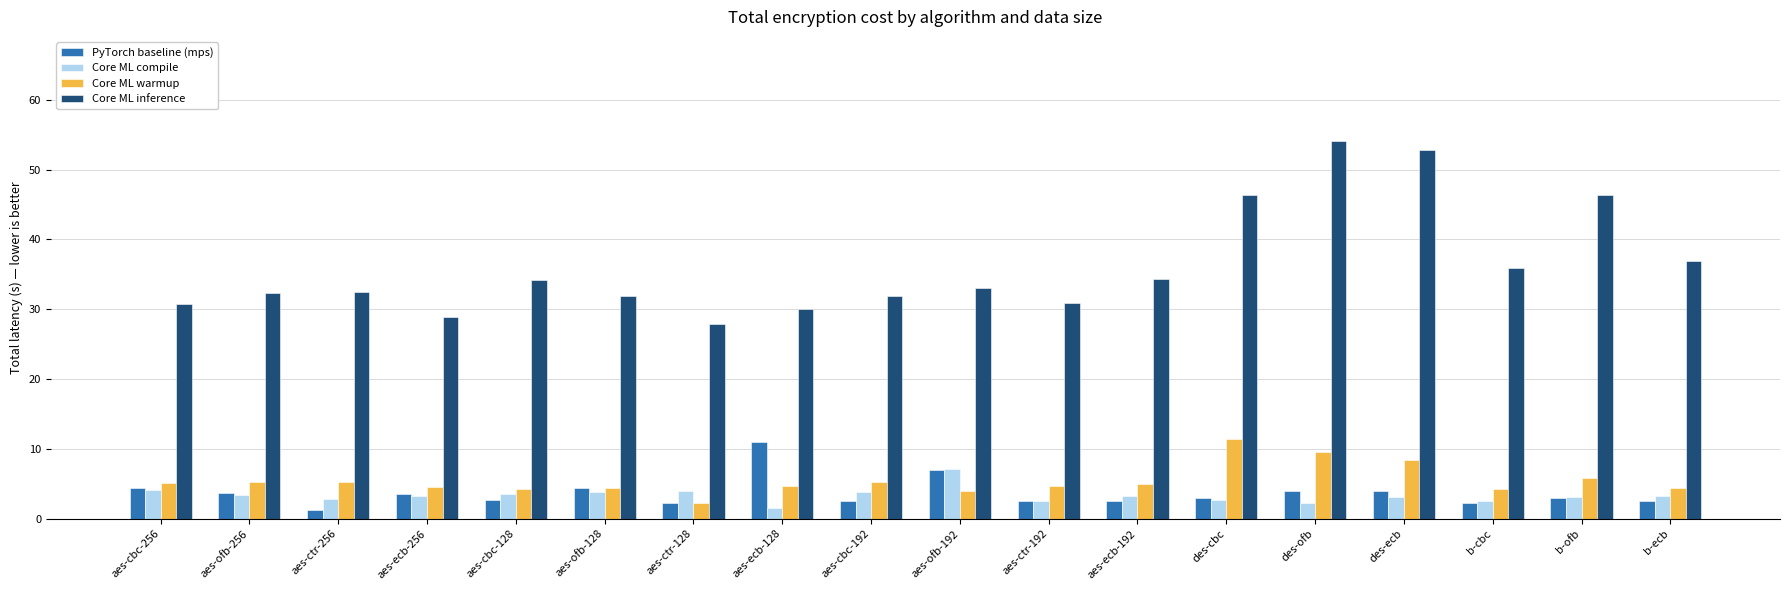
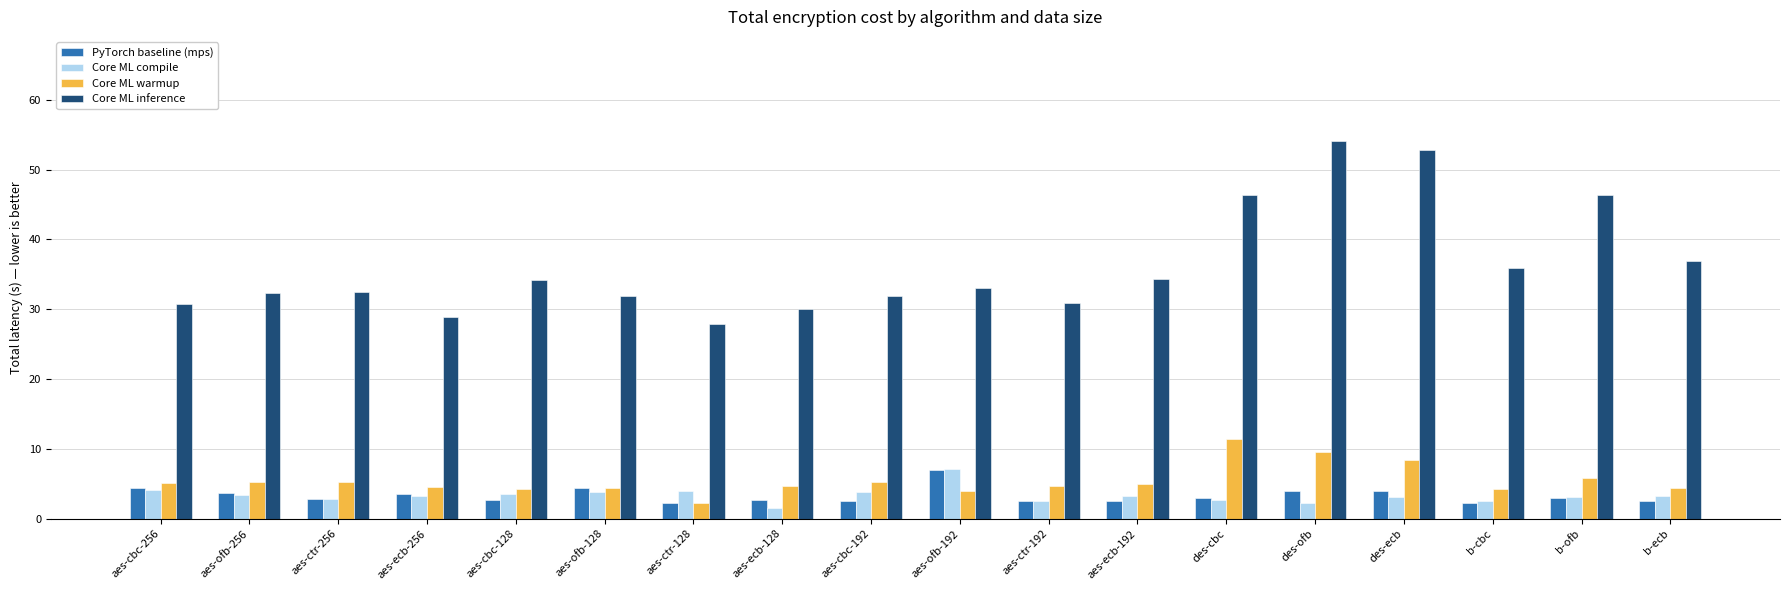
  {
    "PyTorch baseline (mps)": {
      "aes-cbc-256": 4,
      "aes-ofb-256": 4,
-     "aes-ctr-256": 1,
+     "aes-ctr-256": 3,
      "aes-ecb-256": 3,
      "aes-cbc-128": 3,
      "aes-ofb-128": 4,
      "aes-ctr-128": 2,
-     "aes-ecb-128": 11,
+     "aes-ecb-128": 3,
      "aes-cbc-192": 3,
      "aes-ofb-192": 7,
      "aes-ctr-192": 3,
      "aes-ecb-192": 2,
      "des-cbc": 3,
      "des-ofb": 4,
      "des-ecb": 4,
      "b-cbc": 2,
      "b-ofb": 3,
      "b-ecb": 3
    },
    "Core ML compile": {
      "aes-cbc-256": 4,
      "aes-ofb-256": 3,
      "aes-ctr-256": 3,
      "aes-ecb-256": 3,
      "aes-cbc-128": 3,
      "aes-ofb-128": 4,
      "aes-ctr-128": 4,
      "aes-ecb-128": 2,
      "aes-cbc-192": 4,
      "aes-ofb-192": 7,
      "aes-ctr-192": 2,
      "aes-ecb-192": 3,
      "des-cbc": 3,
      "des-ofb": 2,
      "des-ecb": 3,
      "b-cbc": 2,
      "b-ofb": 3,
      "b-ecb": 3
    },
    "Core ML warmup": {
      "aes-cbc-256": 5,
      "aes-ofb-256": 5,
      "aes-ctr-256": 5,
      "aes-ecb-256": 5,
      "aes-cbc-128": 4,
      "aes-ofb-128": 4,
      "aes-ctr-128": 2,
      "aes-ecb-128": 5,
      "aes-cbc-192": 5,
      "aes-ofb-192": 4,
      "aes-ctr-192": 5,
      "aes-ecb-192": 5,
      "des-cbc": 11,
      "des-ofb": 10,
      "des-ecb": 8,
      "b-cbc": 4,
      "b-ofb": 6,
      "b-ecb": 4
    },
    "Core ML inference": {
      "aes-cbc-256": 31,
      "aes-ofb-256": 32,
      "aes-ctr-256": 32,
      "aes-ecb-256": 29,
      "aes-cbc-128": 34,
      "aes-ofb-128": 32,
      "aes-ctr-128": 28,
      "aes-ecb-128": 30,
      "aes-cbc-192": 32,
      "aes-ofb-192": 33,
      "aes-ctr-192": 31,
      "aes-ecb-192": 34,
      "des-cbc": 46,
      "des-ofb": 54,
      "des-ecb": 53,
      "b-cbc": 36,
      "b-ofb": 46,
      "b-ecb": 37
    }
  }
